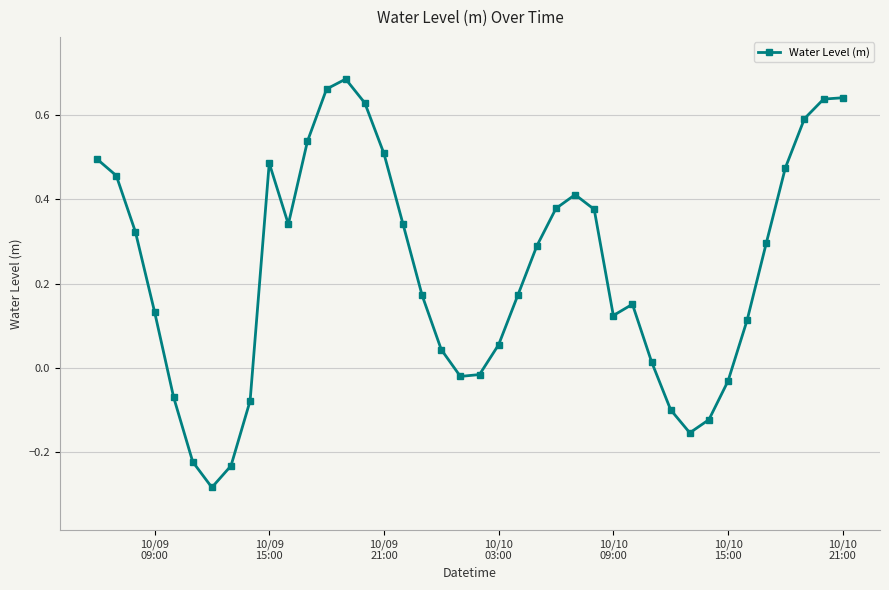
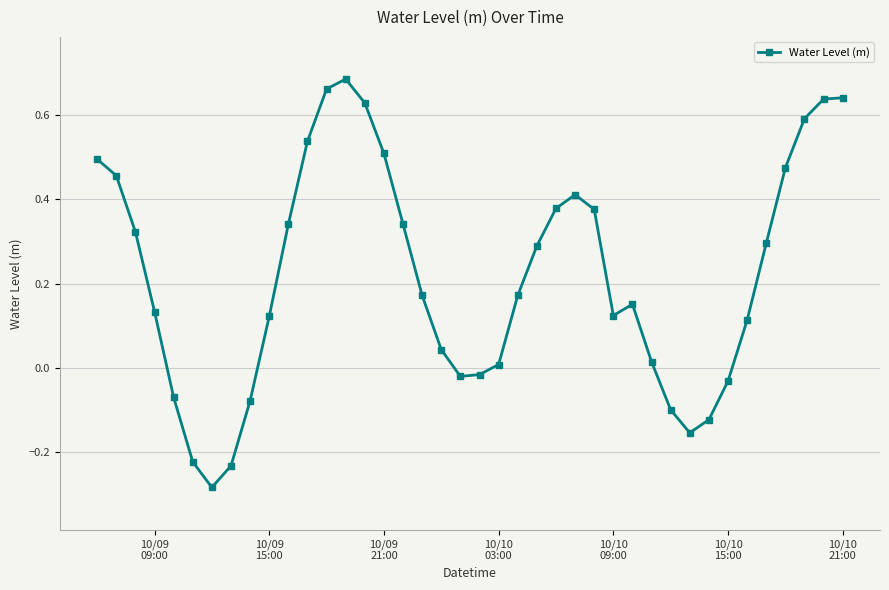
  {
    "10/09 09:00": 0.13,
-   "10/09 15:00": 0.49,
+   "10/09 15:00": 0.12,
    "10/09 21:00": 0.51,
-   "10/10 03:00": 0.06,
+   "10/10 03:00": 0.01,
    "10/10 09:00": 0.12,
    "10/10 15:00": -0.03,
    "10/10 21:00": 0.64
  }
